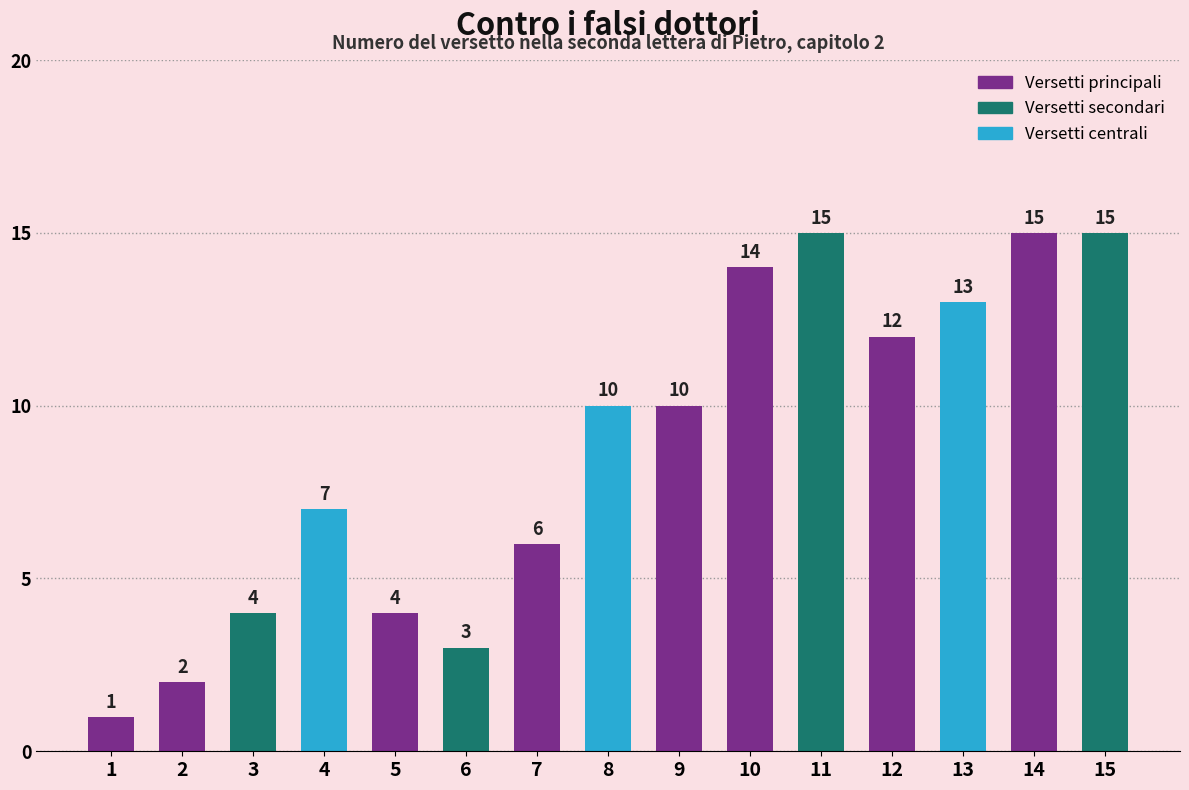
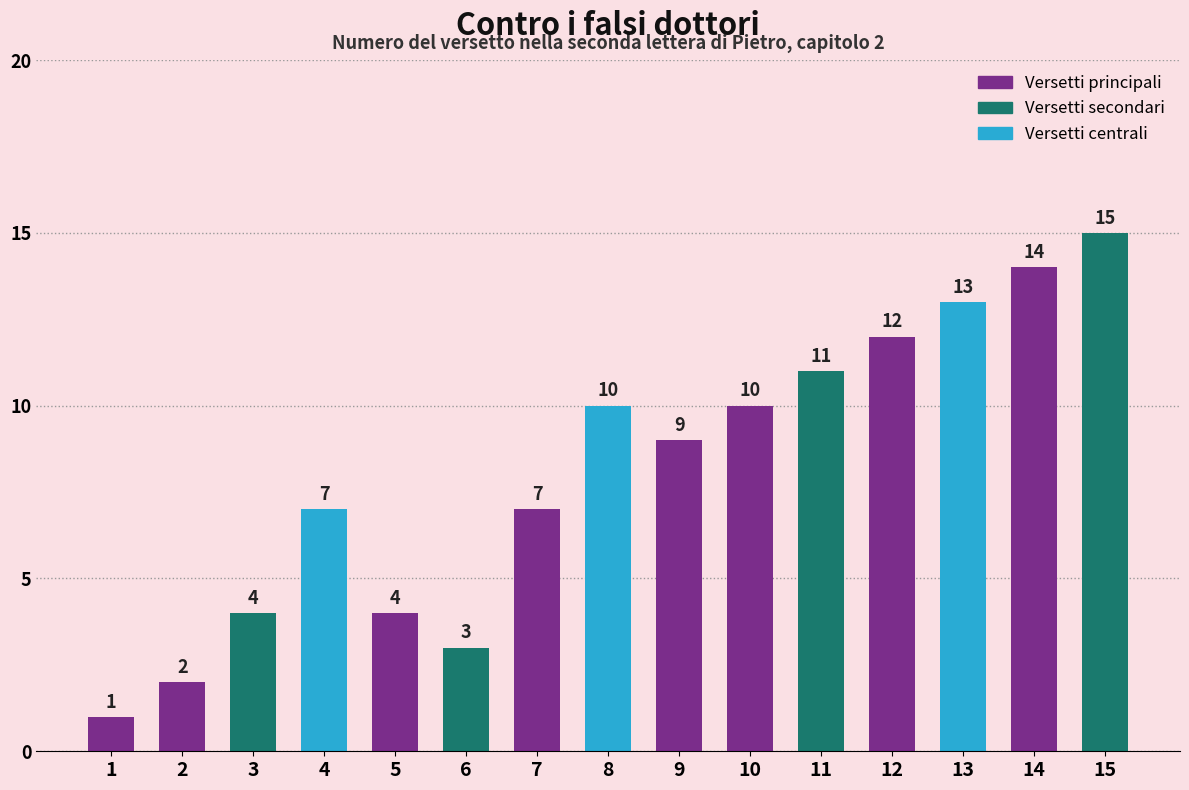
  {
    "1": 1,
    "2": 2,
    "3": 4,
    "4": 7,
    "5": 4,
    "6": 3,
-   "7": 6,
+   "7": 7,
    "8": 10,
-   "9": 10,
-   "10": 14,
-   "11": 15,
+   "9": 9,
+   "10": 10,
+   "11": 11,
    "12": 12,
    "13": 13,
-   "14": 15,
+   "14": 14,
    "15": 15
  }
